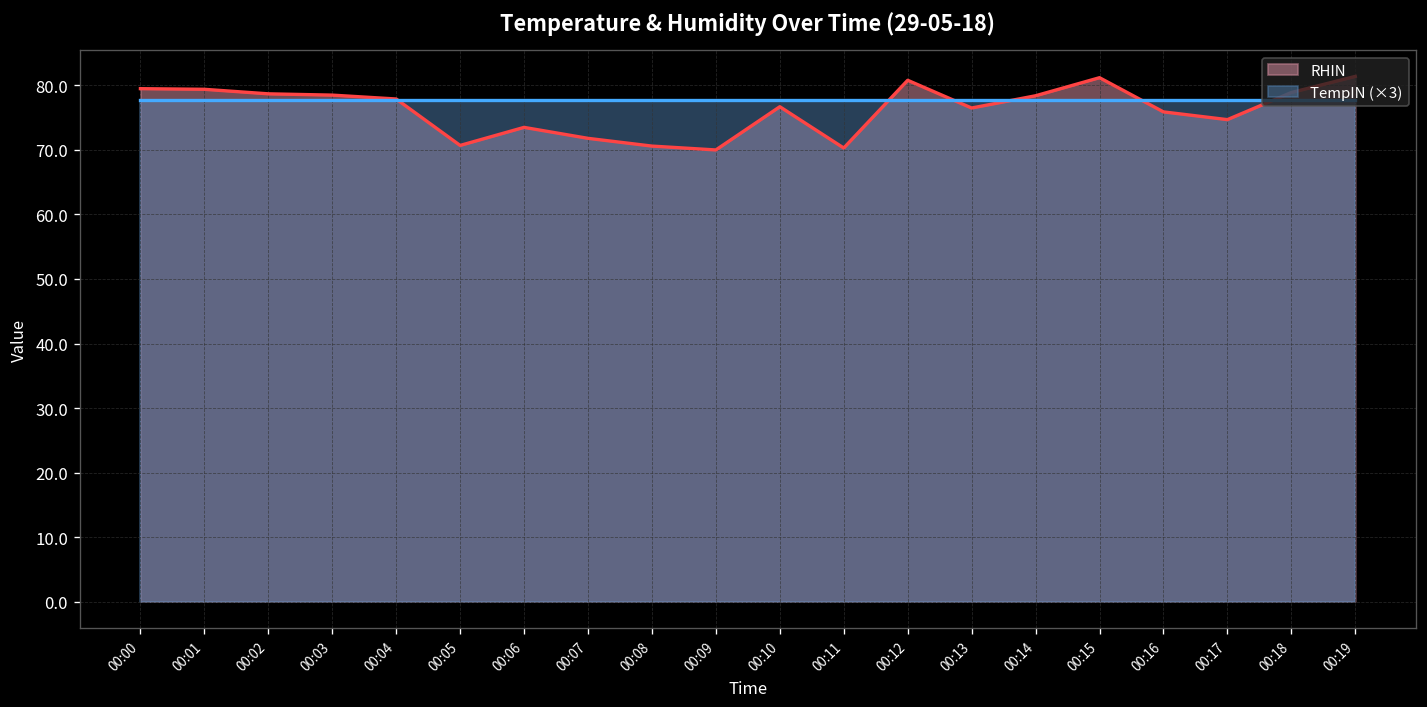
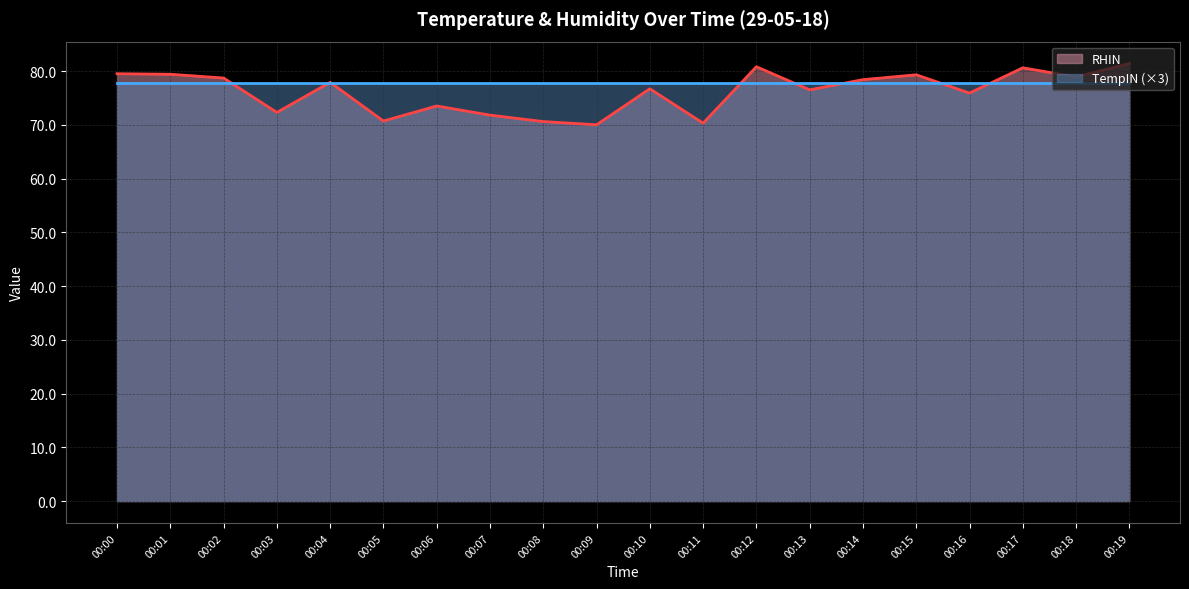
  {
    "RHIN": {
      "00:00": 80,
      "00:01": 79,
      "00:02": 79,
-     "00:03": 79,
+     "00:03": 72,
      "00:05": 71,
      "00:06": 74,
      "00:07": 72,
      "00:08": 71,
      "00:09": 70,
      "00:10": 77,
      "00:11": 70,
      "00:12": 81,
      "00:13": 77,
      "00:14": 78,
-     "00:15": 81,
+     "00:15": 79,
      "00:16": 76,
-     "00:17": 75
+     "00:17": 81
    },
    "TempIN (×3)": {
      "00:00": 78,
      "00:01": 78,
      "00:02": 78,
      "00:03": 78,
      "00:05": 78,
      "00:06": 78,
      "00:07": 78,
      "00:08": 78,
      "00:09": 78,
      "00:10": 78,
      "00:11": 78,
      "00:12": 78,
      "00:13": 78,
      "00:14": 78,
      "00:15": 78,
      "00:16": 78,
      "00:17": 78
    }
  }
